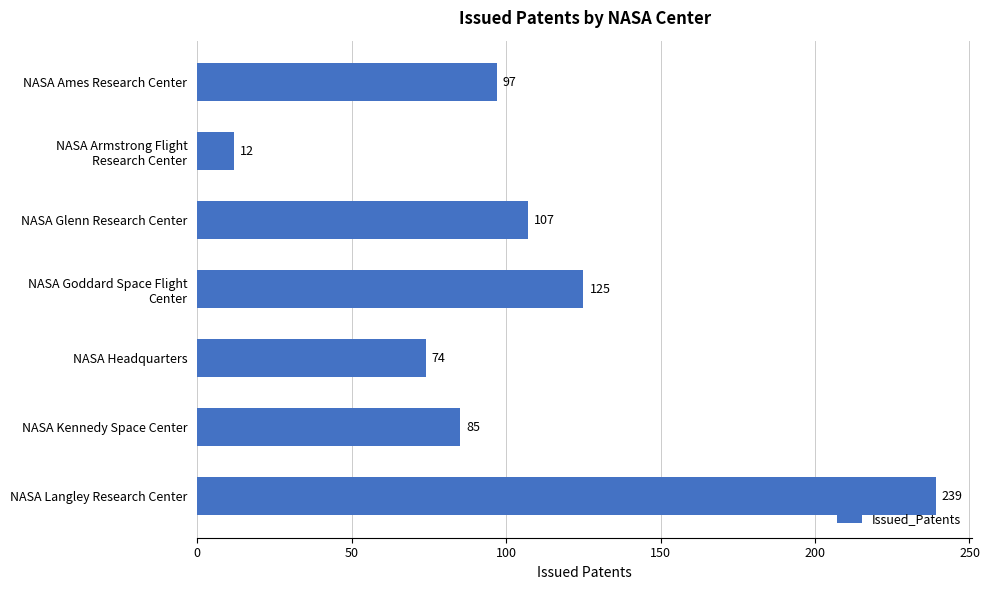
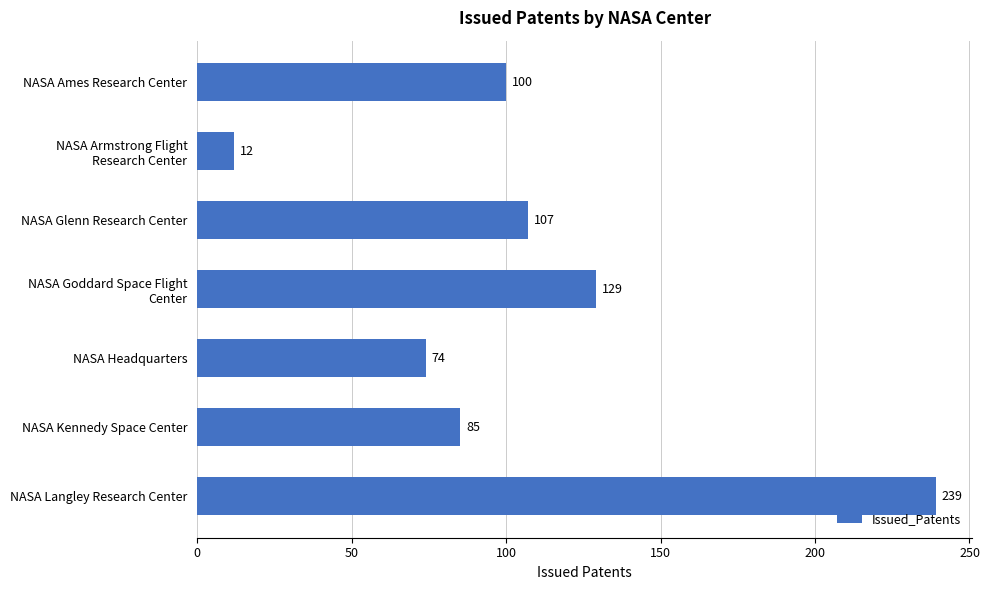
  {
-   "NASA Ames Research Center": 97,
+   "NASA Ames Research Center": 100,
    "NASA Armstrong Flight Research Center": 12,
    "NASA Glenn Research Center": 107,
-   "NASA Goddard Space Flight Center": 125,
+   "NASA Goddard Space Flight Center": 129,
    "NASA Headquarters": 74,
    "NASA Kennedy Space Center": 85,
    "NASA Langley Research Center": 239
  }
